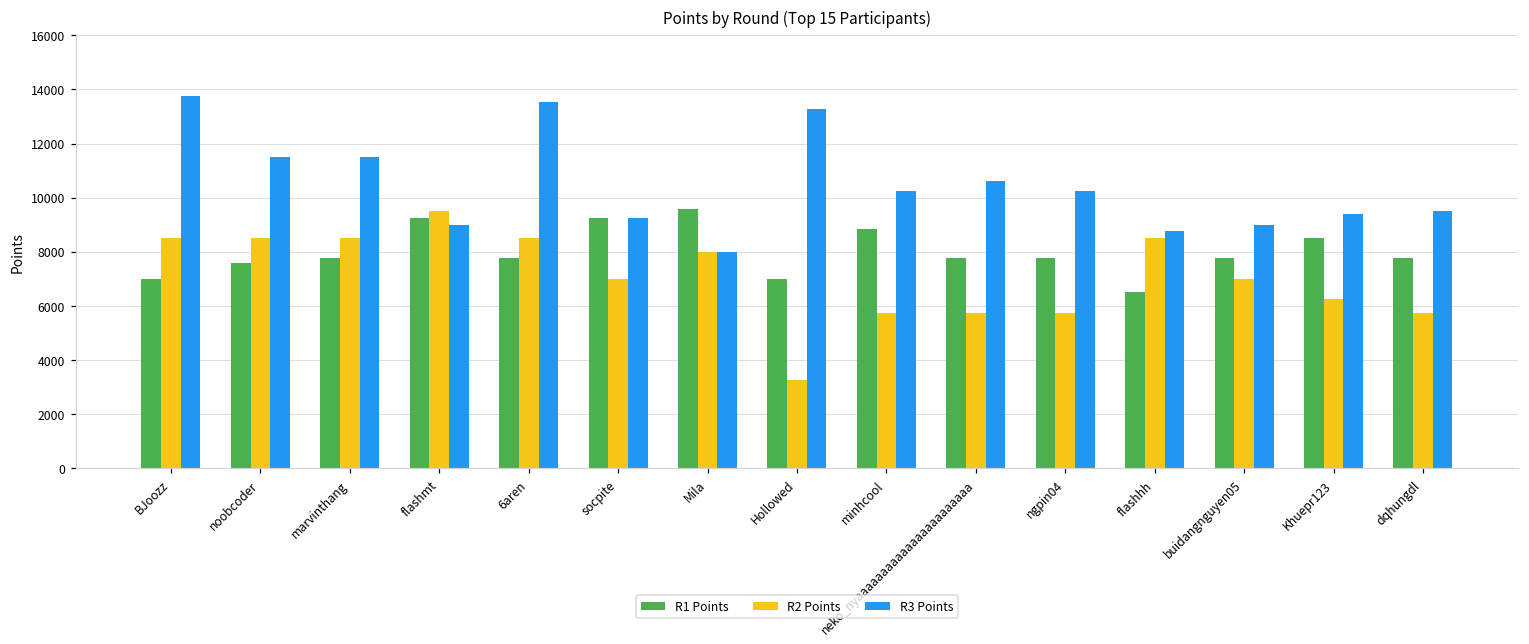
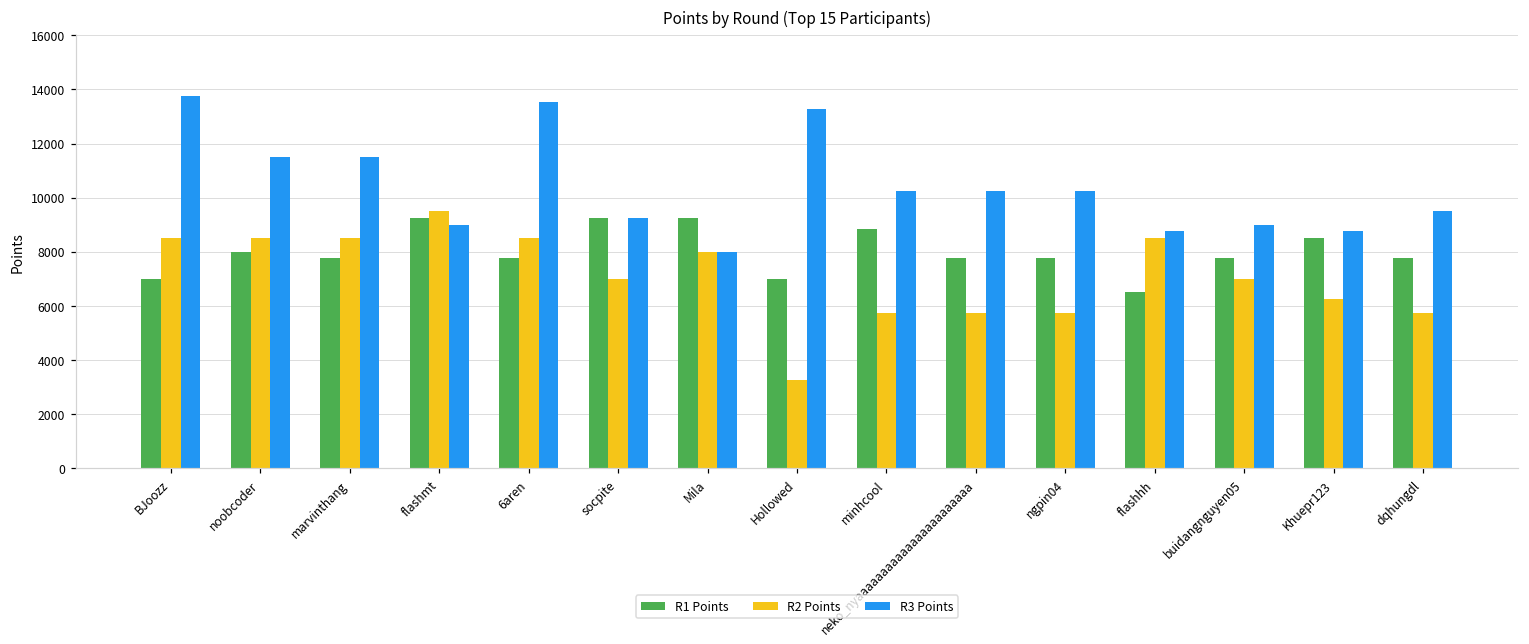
  {
    "R1 Points": {
      "BJoozz": 7000,
-     "noobcoder": 7600,
+     "noobcoder": 8000,
      "marvinthang": 7800,
      "flashmt": 9300,
      "6aren": 7800,
      "socpite": 9300,
-     "Mila": 9600,
+     "Mila": 9300,
      "Hollowed": 7000,
      "minhcool": 8800,
      "neko_nyaaaaaaaaaaaaaaaaaaaaaaa": 7800,
      "ngpin04": 7800,
      "flashhh": 6500,
      "buidangnguyen05": 7800,
      "Khuepr123": 8500,
      "dqhungdl": 7800
    },
    "R2 Points": {
      "BJoozz": 8500,
      "noobcoder": 8500,
      "marvinthang": 8500,
      "flashmt": 9500,
      "6aren": 8500,
      "socpite": 7000,
      "Mila": 8000,
      "Hollowed": 3300,
      "minhcool": 5800,
      "neko_nyaaaaaaaaaaaaaaaaaaaaaaa": 5800,
      "ngpin04": 5800,
      "flashhh": 8500,
      "buidangnguyen05": 7000,
      "Khuepr123": 6300,
      "dqhungdl": 5800
    },
    "R3 Points": {
      "BJoozz": 13800,
      "noobcoder": 11500,
      "marvinthang": 11500,
      "flashmt": 9000,
      "6aren": 13500,
      "socpite": 9300,
      "Mila": 8000,
      "Hollowed": 13300,
      "minhcool": 10300,
-     "neko_nyaaaaaaaaaaaaaaaaaaaaaaa": 10600,
+     "neko_nyaaaaaaaaaaaaaaaaaaaaaaa": 10300,
      "ngpin04": 10300,
      "flashhh": 8800,
      "buidangnguyen05": 9000,
-     "Khuepr123": 9400,
+     "Khuepr123": 8800,
      "dqhungdl": 9500
    }
  }
